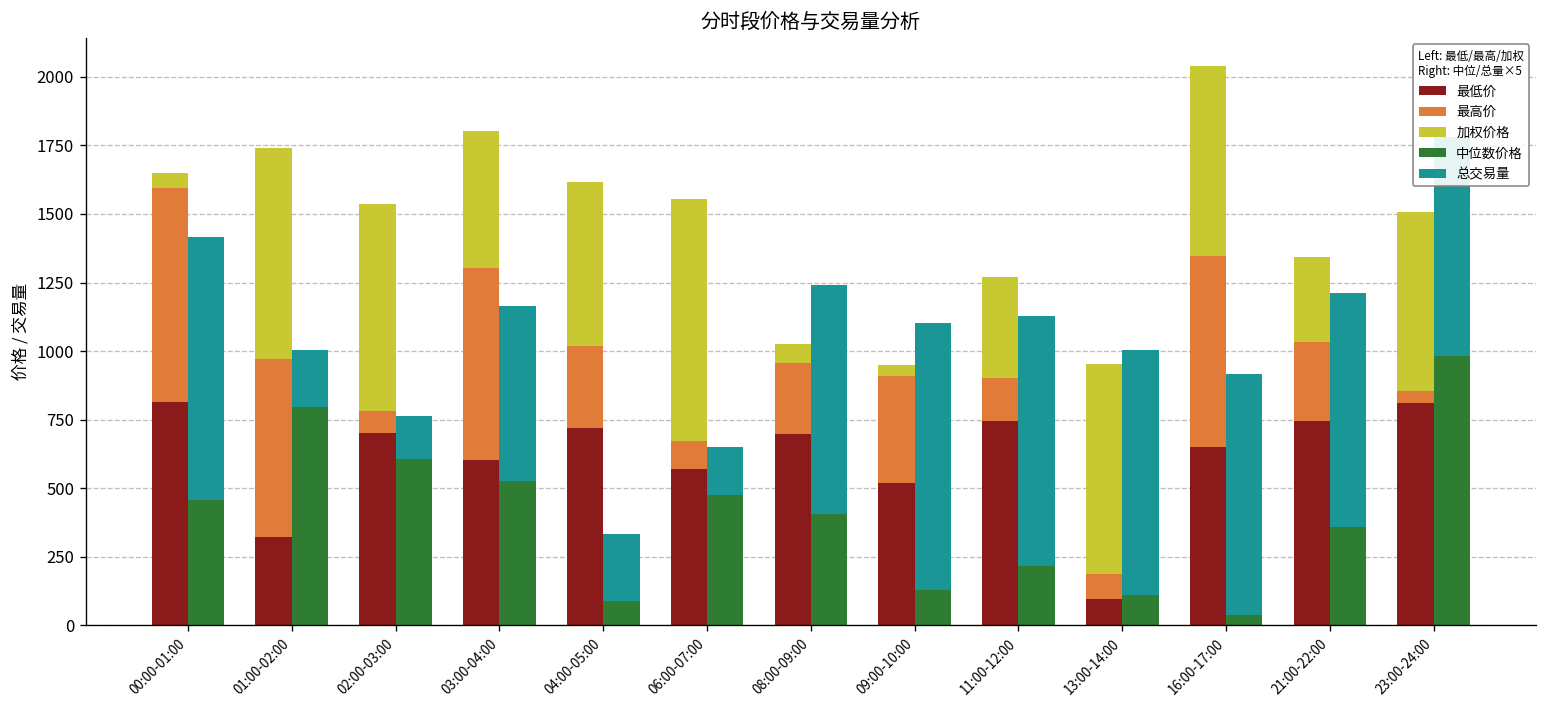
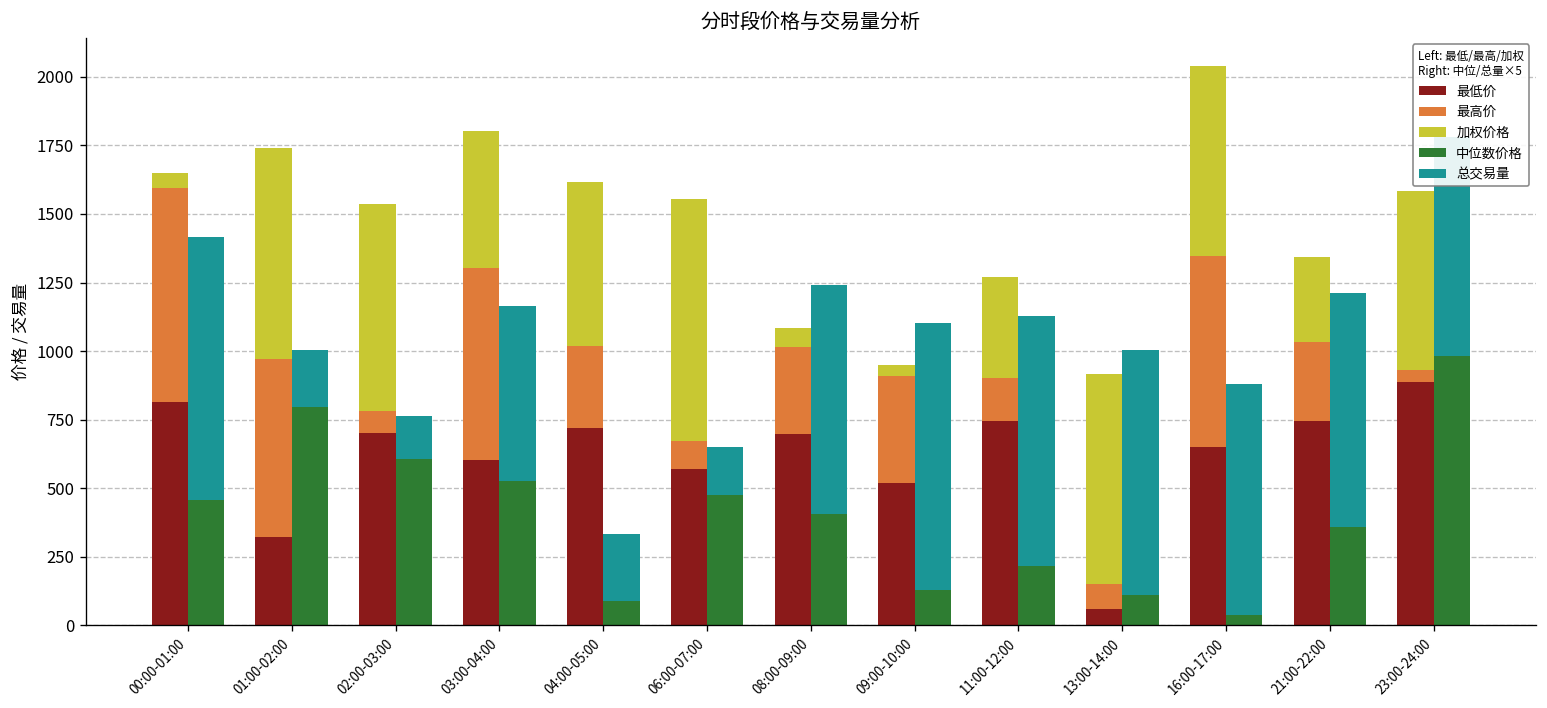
  {
    "最低价": {
      "00:00-01:00": 810,
      "01:00-02:00": 320,
      "02:00-03:00": 700,
      "03:00-04:00": 600,
      "04:00-05:00": 720,
      "06:00-07:00": 570,
      "08:00-09:00": 700,
      "09:00-10:00": 520,
      "11:00-12:00": 750,
-     "13:00-14:00": 100,
+     "13:00-14:00": 60,
      "16:00-17:00": 650,
      "21:00-22:00": 750,
-     "23:00-24:00": 810
+     "23:00-24:00": 890
    },
    "最高价": {
      "00:00-01:00": 780,
      "01:00-02:00": 650,
      "02:00-03:00": 80,
      "03:00-04:00": 700,
      "04:00-05:00": 300,
      "06:00-07:00": 100,
-     "08:00-09:00": 260,
+     "08:00-09:00": 320,
      "09:00-10:00": 390,
      "11:00-12:00": 160,
      "13:00-14:00": 90,
      "16:00-17:00": 700,
      "21:00-22:00": 290,
      "23:00-24:00": 40
    },
    "加权价格": {
      "00:00-01:00": 50,
      "01:00-02:00": 770,
      "02:00-03:00": 750,
      "03:00-04:00": 500,
      "04:00-05:00": 600,
      "06:00-07:00": 890,
      "08:00-09:00": 70,
      "09:00-10:00": 40,
      "11:00-12:00": 370,
      "13:00-14:00": 770,
      "16:00-17:00": 690,
      "21:00-22:00": 310,
      "23:00-24:00": 650
    },
    "中位数价格": {
      "00:00-01:00": 460,
      "01:00-02:00": 790,
      "02:00-03:00": 610,
      "03:00-04:00": 530,
      "04:00-05:00": 90,
      "06:00-07:00": 480,
      "08:00-09:00": 410,
      "09:00-10:00": 130,
      "11:00-12:00": 220,
      "13:00-14:00": 110,
      "16:00-17:00": 40,
      "21:00-22:00": 360,
      "23:00-24:00": 980
    },
    "总交易量": {
      "00:00-01:00": 960,
      "01:00-02:00": 210,
      "02:00-03:00": 160,
      "03:00-04:00": 640,
      "04:00-05:00": 240,
      "06:00-07:00": 170,
      "08:00-09:00": 830,
      "09:00-10:00": 980,
      "11:00-12:00": 910,
      "13:00-14:00": 890,
-     "16:00-17:00": 880,
+     "16:00-17:00": 840,
      "21:00-22:00": 850
    }
  }
